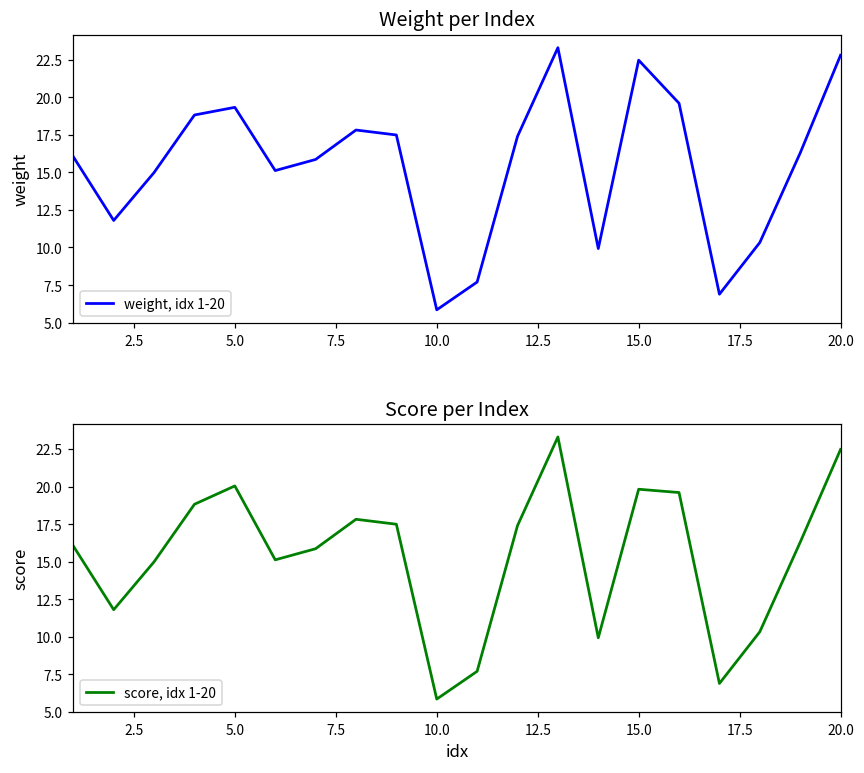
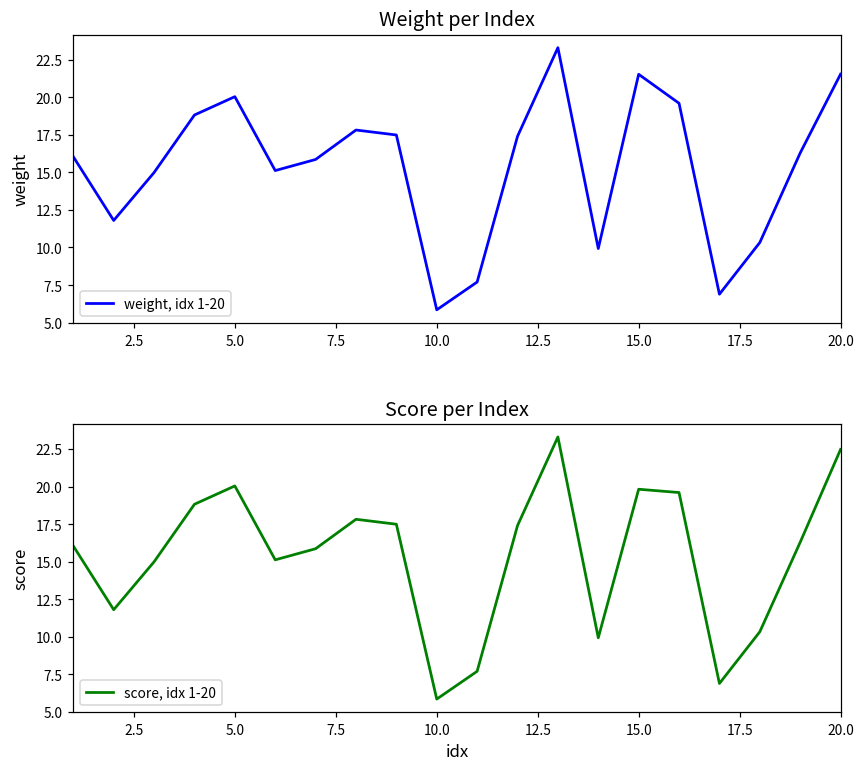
  {
    "Weight per Index": {
-     "5.0": 19.3,
+     "5.0": 20.0,
      "10.0": 5.9,
-     "15.0": 22.5,
-     "20.0": 22.8
+     "15.0": 21.5,
+     "20.0": 21.5
    },
    "Score per Index": {
      "5.0": 20.0,
      "10.0": 5.9,
      "15.0": 19.8,
      "20.0": 22.5
    }
  }
